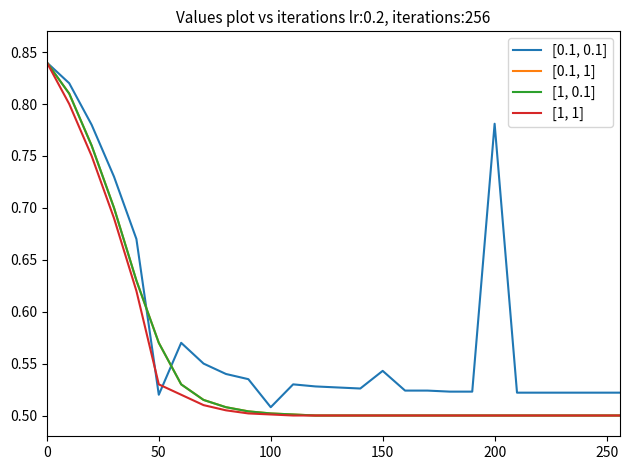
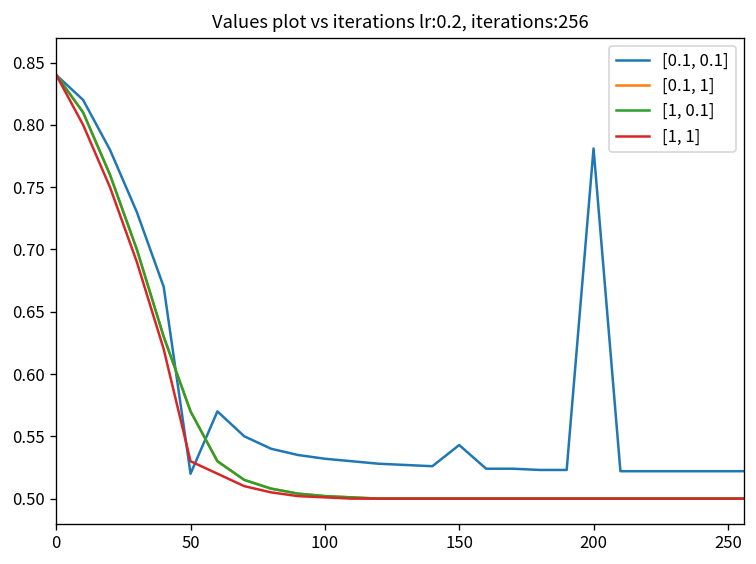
  {
    "[0.1, 0.1]": {
      "50": 0.520,
-     "100": 0.508,
+     "100": 0.532,
      "150": 0.543,
      "200": 0.781
    },
    "[1, 0.1]": {
      "50": 0.570
    },
    "[1, 1]": {
      "50": 0.530
    }
  }
